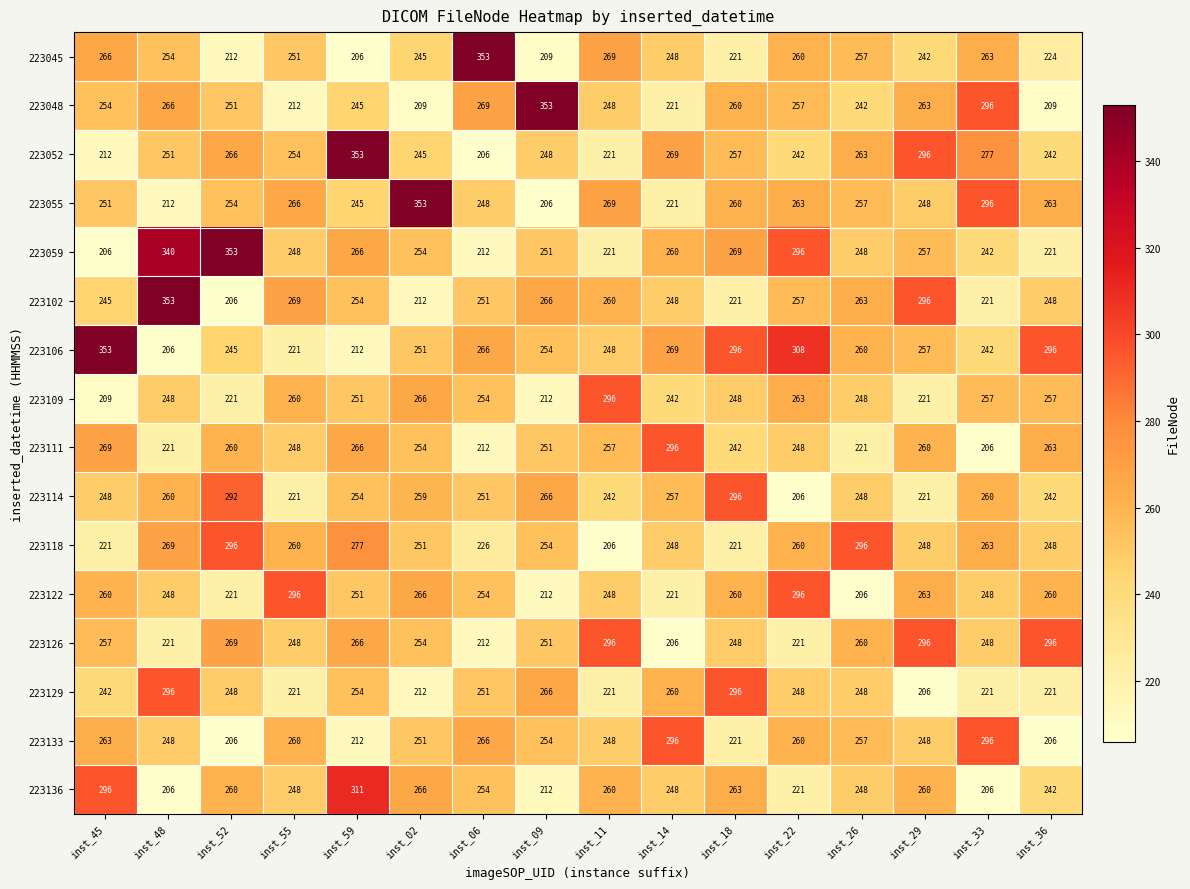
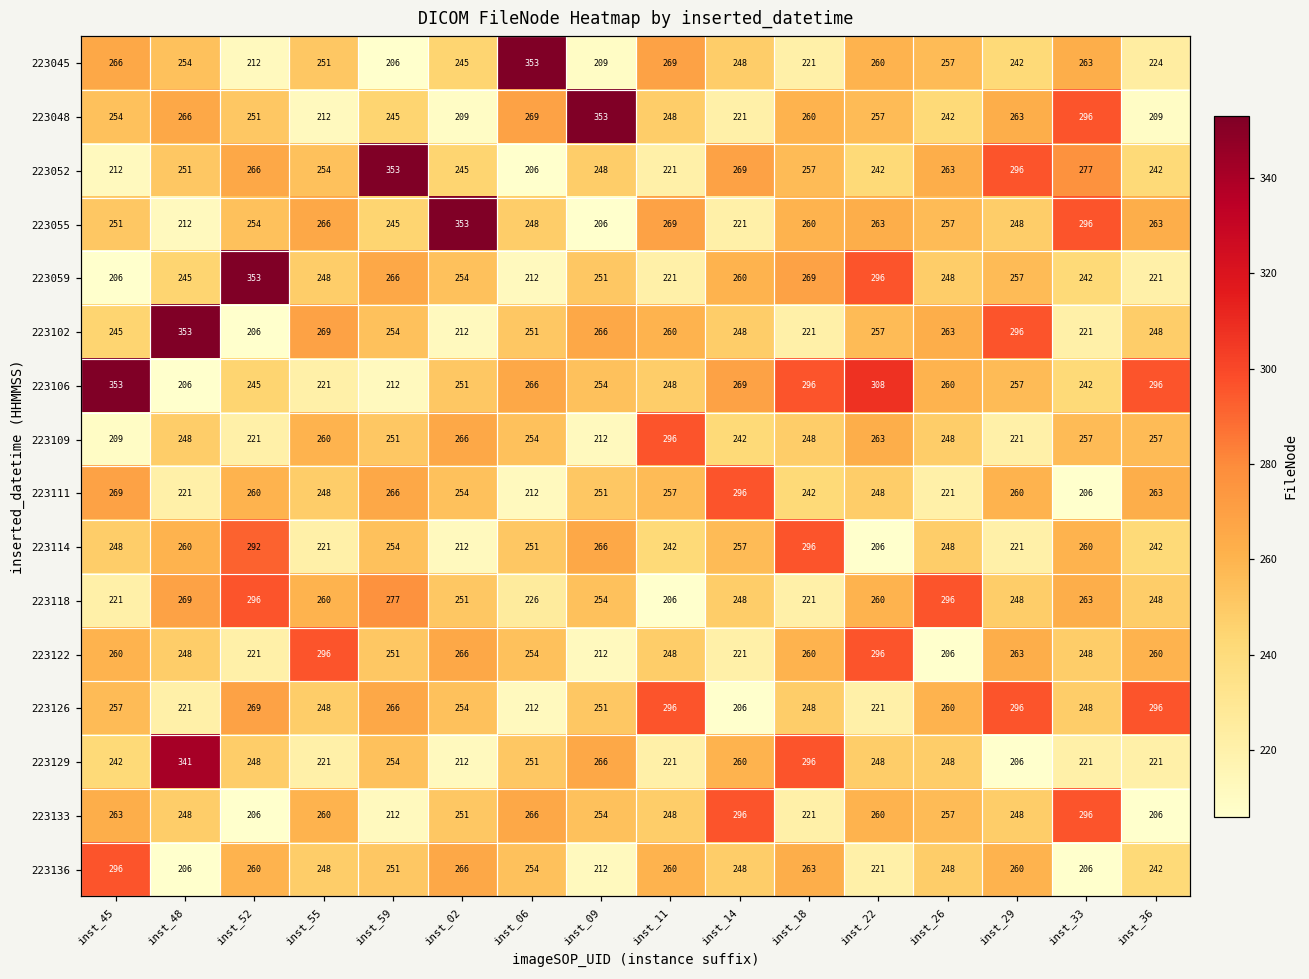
  {
    "223059": {
      "inst_45": 206,
-     "inst_48": 340,
+     "inst_48": 245,
      "inst_52": 353,
      "inst_55": 248,
      "inst_59": 266,
      "inst_02": 254,
      "inst_06": 212,
      "inst_09": 251,
      "inst_11": 221,
      "inst_14": 260,
      "inst_18": 269,
      "inst_22": 296,
      "inst_26": 248,
      "inst_29": 257,
      "inst_33": 242,
      "inst_36": 221
    },
    "223114": {
      "inst_45": 248,
      "inst_48": 260,
      "inst_52": 292,
      "inst_55": 221,
      "inst_59": 254,
-     "inst_02": 259,
+     "inst_02": 212,
      "inst_06": 251,
      "inst_09": 266,
      "inst_11": 242,
      "inst_14": 257,
      "inst_18": 296,
      "inst_22": 206,
      "inst_26": 248,
      "inst_29": 221,
      "inst_33": 260,
      "inst_36": 242
    },
    "223129": {
      "inst_45": 242,
-     "inst_48": 296,
+     "inst_48": 341,
      "inst_52": 248,
      "inst_55": 221,
      "inst_59": 254,
      "inst_02": 212,
      "inst_06": 251,
      "inst_09": 266,
      "inst_11": 221,
      "inst_14": 260,
      "inst_18": 296,
      "inst_22": 248,
      "inst_26": 248,
      "inst_29": 206,
      "inst_33": 221,
      "inst_36": 221
    },
    "223136": {
      "inst_45": 296,
      "inst_48": 206,
      "inst_52": 260,
      "inst_55": 248,
-     "inst_59": 311,
+     "inst_59": 251,
      "inst_02": 266,
      "inst_06": 254,
      "inst_09": 212,
      "inst_11": 260,
      "inst_14": 248,
      "inst_18": 263,
      "inst_22": 221,
      "inst_26": 248,
      "inst_29": 260,
      "inst_33": 206,
      "inst_36": 242
    }
  }
